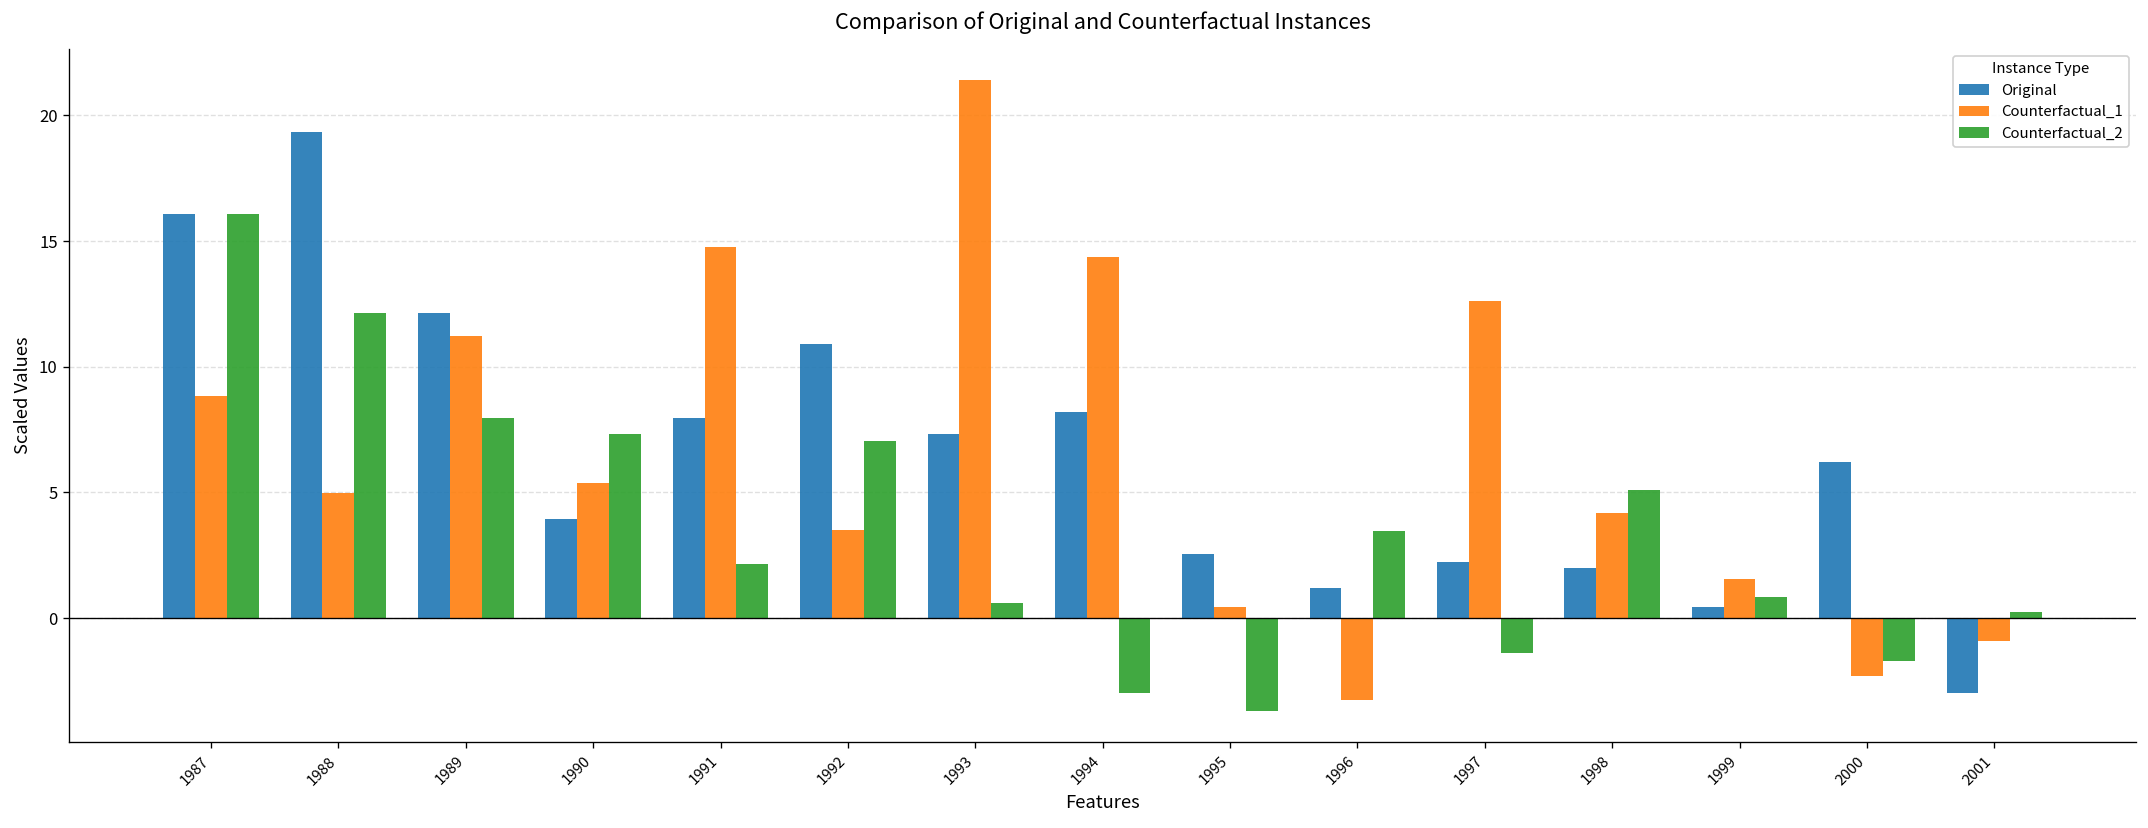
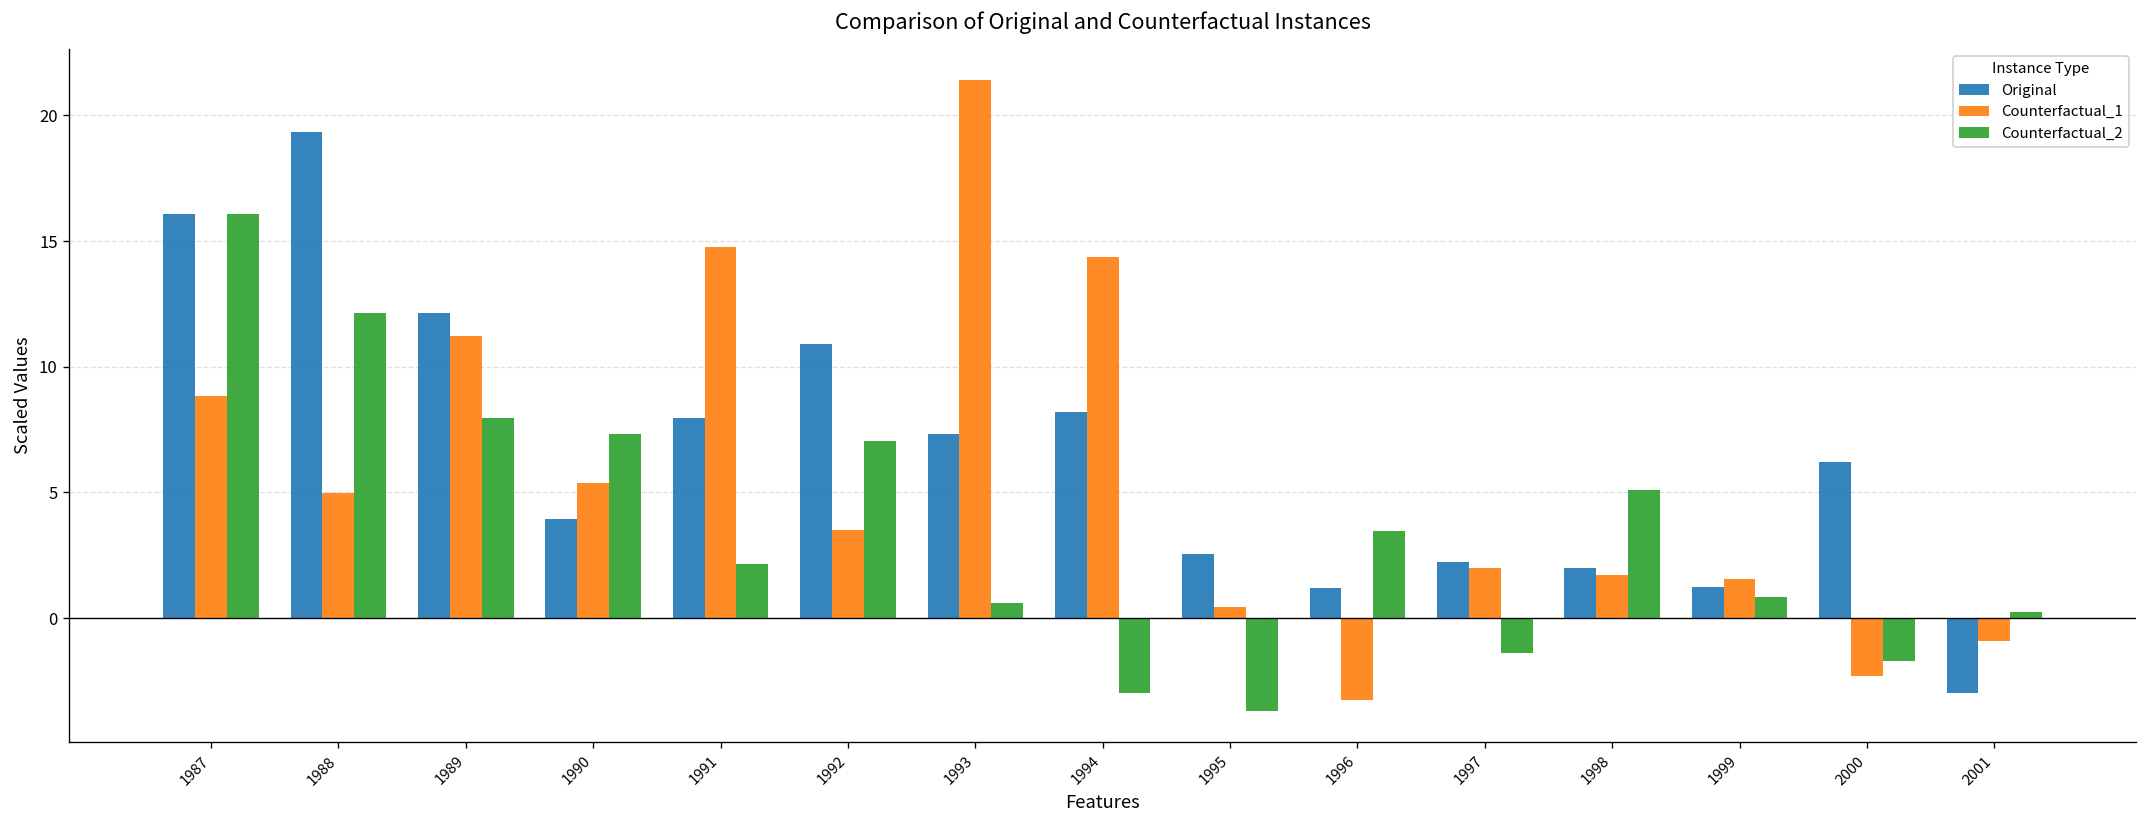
  {
    "Original": {
      "1987": 16.1,
      "1988": 19.3,
      "1989": 12.1,
      "1990": 4.0,
      "1991": 8.0,
      "1992": 10.9,
      "1993": 7.3,
      "1994": 8.2,
      "1995": 2.6,
      "1996": 1.2,
      "1997": 2.2,
      "1998": 2.0,
-     "1999": 0.4,
+     "1999": 1.2,
      "2000": 6.2,
      "2001": -3.0
    },
    "Counterfactual_1": {
      "1987": 8.8,
      "1988": 5.0,
      "1989": 11.2,
      "1990": 5.4,
      "1991": 14.8,
      "1992": 3.5,
      "1993": 21.4,
      "1994": 14.4,
      "1995": 0.4,
      "1996": -3.3,
-     "1997": 12.6,
-     "1998": 4.2,
+     "1997": 2.0,
+     "1998": 1.7,
      "1999": 1.6,
      "2000": -2.3,
      "2001": -0.9
    },
    "Counterfactual_2": {
      "1987": 16.1,
      "1988": 12.1,
      "1989": 8.0,
      "1990": 7.3,
      "1991": 2.1,
      "1992": 7.1,
      "1993": 0.6,
      "1994": -3.0,
      "1995": -3.7,
      "1996": 3.5,
      "1997": -1.4,
      "1998": 5.1,
      "1999": 0.9,
      "2000": -1.7,
      "2001": 0.3
    }
  }
